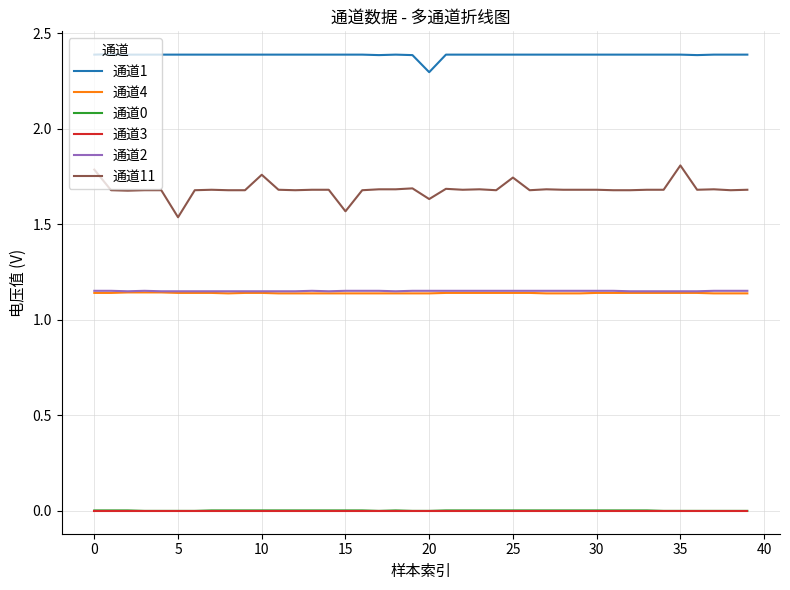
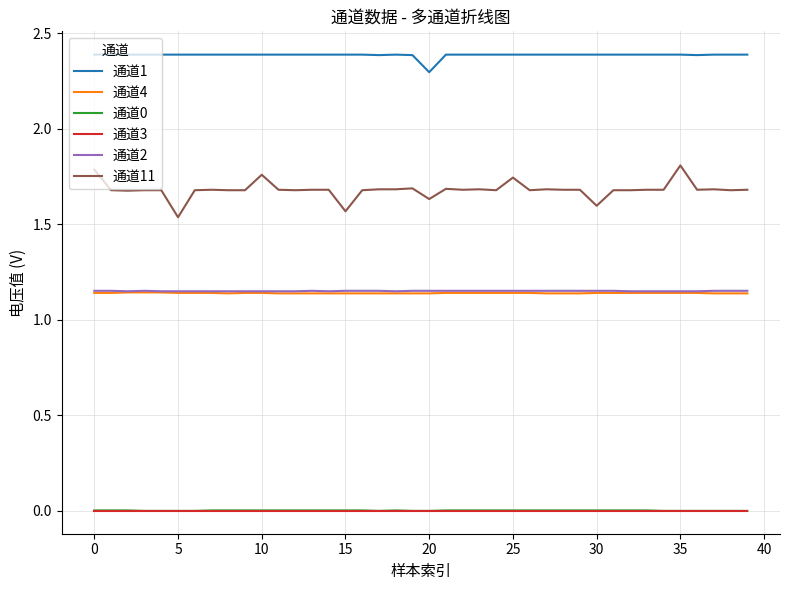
  {
    "通道1": {
      "5": 2.39,
      "10": 2.39,
      "15": 2.39,
      "20": 2.30,
      "25": 2.39,
      "30": 2.39,
      "35": 2.39
    },
    "通道4": {
      "15": 1.14,
      "20": 1.14
    },
    "通道2": {
      "15": 1.15,
      "20": 1.15
    },
    "通道11": {
      "5": 1.54,
      "10": 1.76,
      "15": 1.57,
      "20": 1.63,
      "25": 1.74,
-     "30": 1.68,
+     "30": 1.60,
      "35": 1.81
    }
  }
